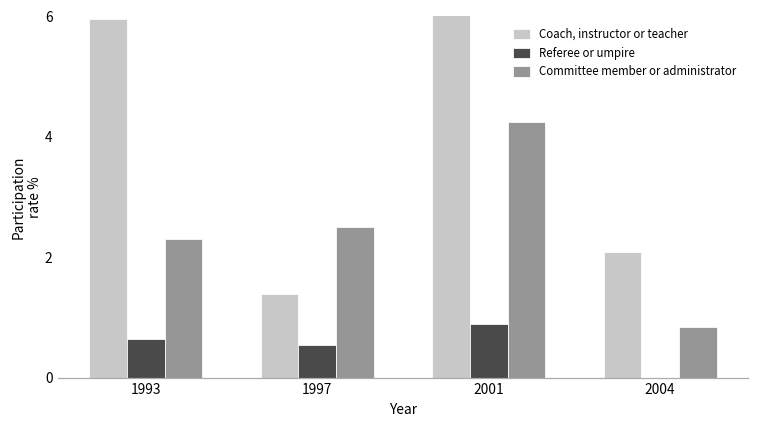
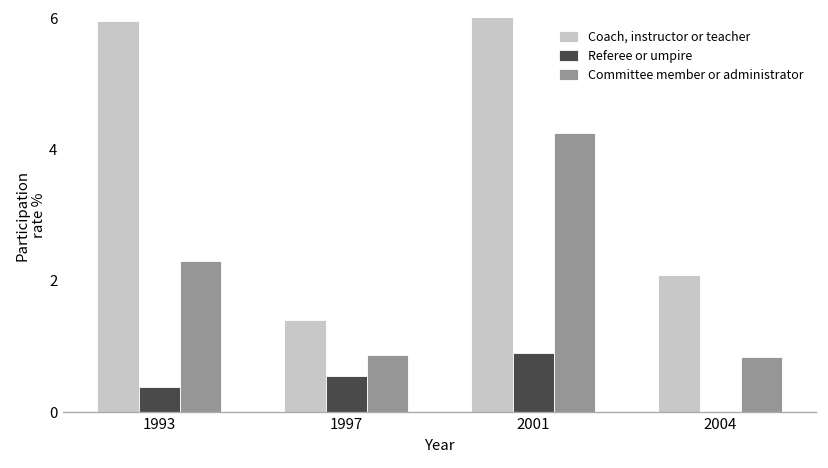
  {
    "Coach, instructor or teacher": {
      "1993": 6.0,
      "1997": 1.4,
      "2004": 2.1
    },
    "Referee or umpire": {
-     "1993": 0.6,
+     "1993": 0.4,
      "1997": 0.5,
      "2001": 0.9,
      "2004": 0.0
    },
    "Committee member or administrator": {
      "1993": 2.3,
-     "1997": 2.5,
+     "1997": 0.9,
      "2001": 4.2,
      "2004": 0.8
    }
  }
